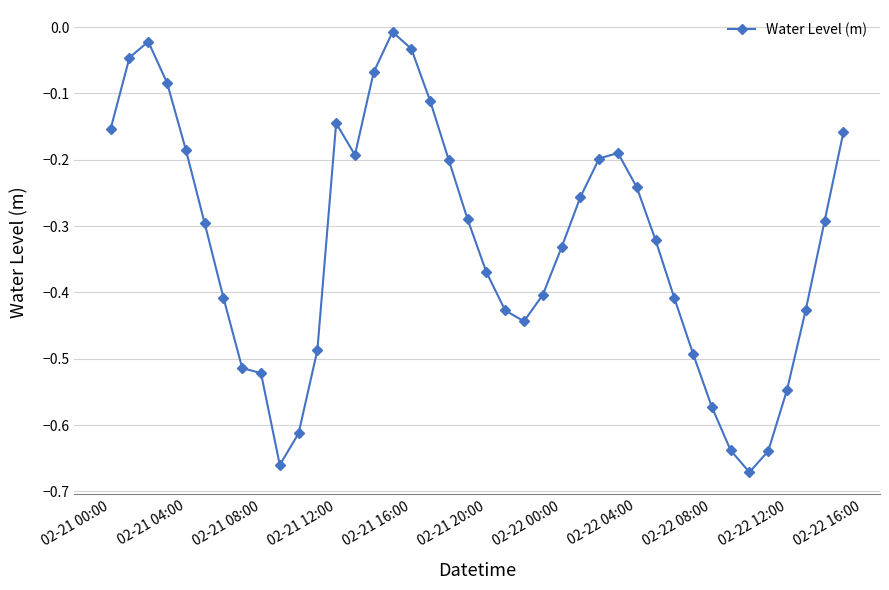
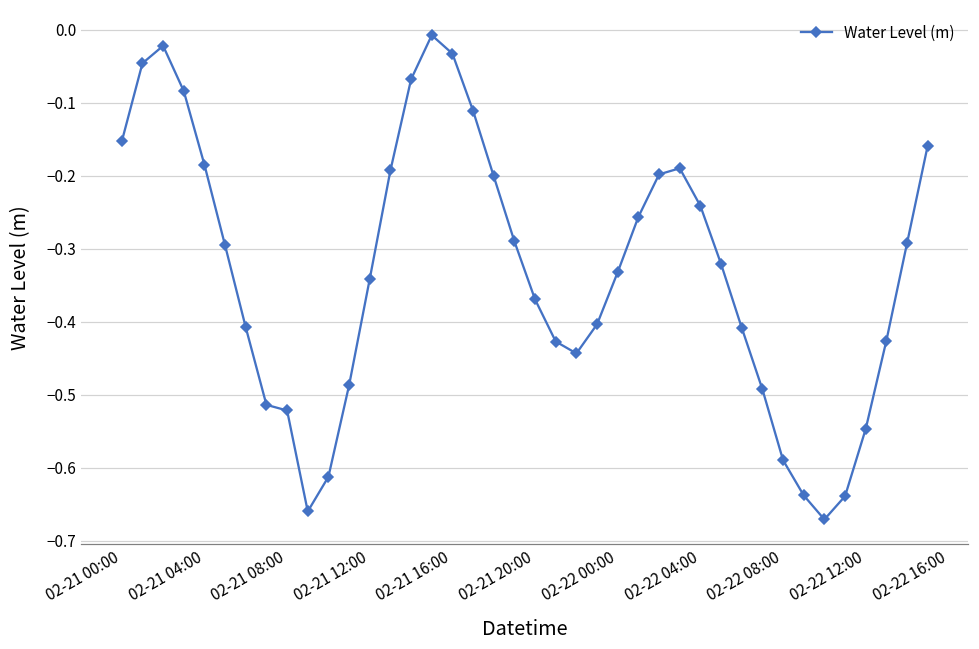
  {
    "02-21 00:00": -0.15,
    "02-21 04:00": -0.18,
    "02-21 08:00": -0.52,
-   "02-21 12:00": -0.14,
+   "02-21 12:00": -0.34,
    "02-21 16:00": -0.03,
    "02-21 20:00": -0.37,
    "02-22 00:00": -0.33,
    "02-22 04:00": -0.24,
-   "02-22 08:00": -0.57,
+   "02-22 08:00": -0.59,
    "02-22 12:00": -0.55
  }
